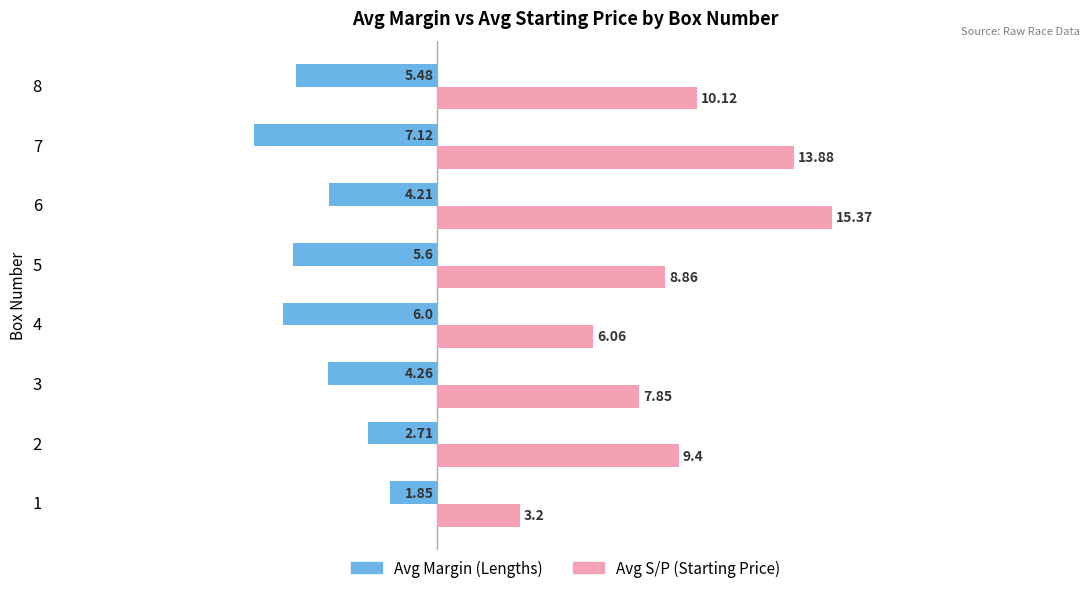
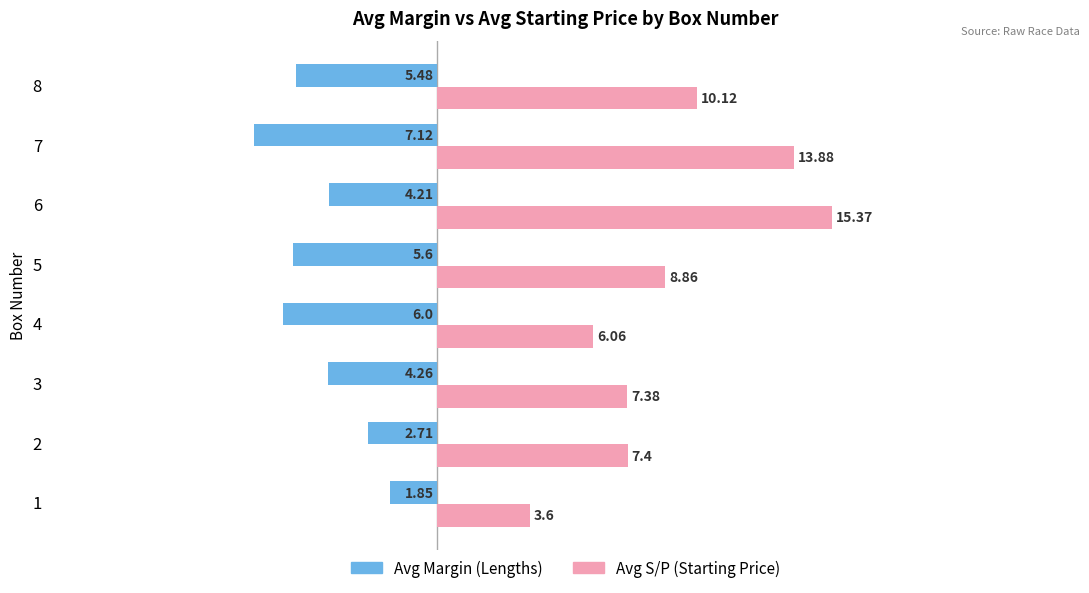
  {
    "Avg S/P (Starting Price)": {
      "8": 10.12,
      "7": 13.88,
      "6": 15.37,
      "5": 8.86,
      "4": 6.06,
-     "3": 7.85,
-     "2": 9.4,
-     "1": 3.2
+     "3": 7.38,
+     "2": 7.4,
+     "1": 3.6
    }
  }
